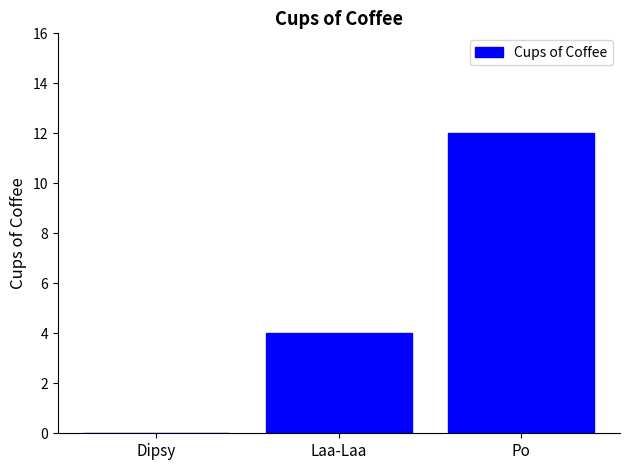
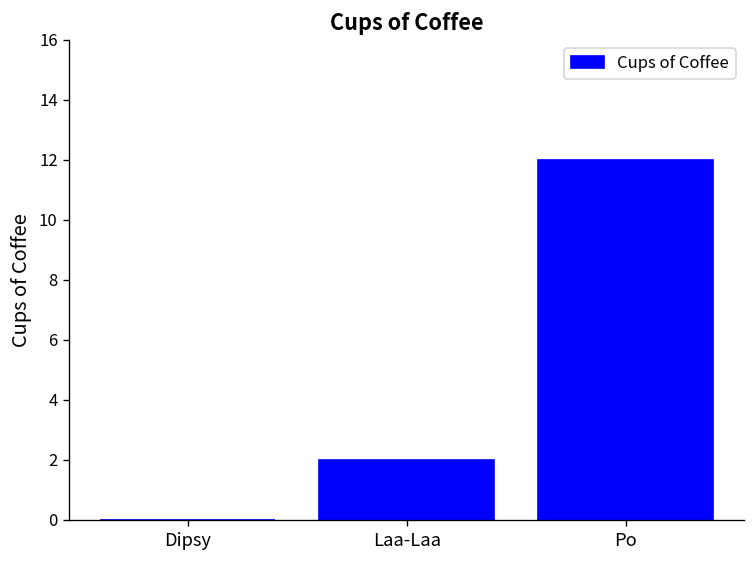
  {
    "Dipsy": 0,
-   "Laa-Laa": 4,
+   "Laa-Laa": 2,
    "Po": 12
  }
